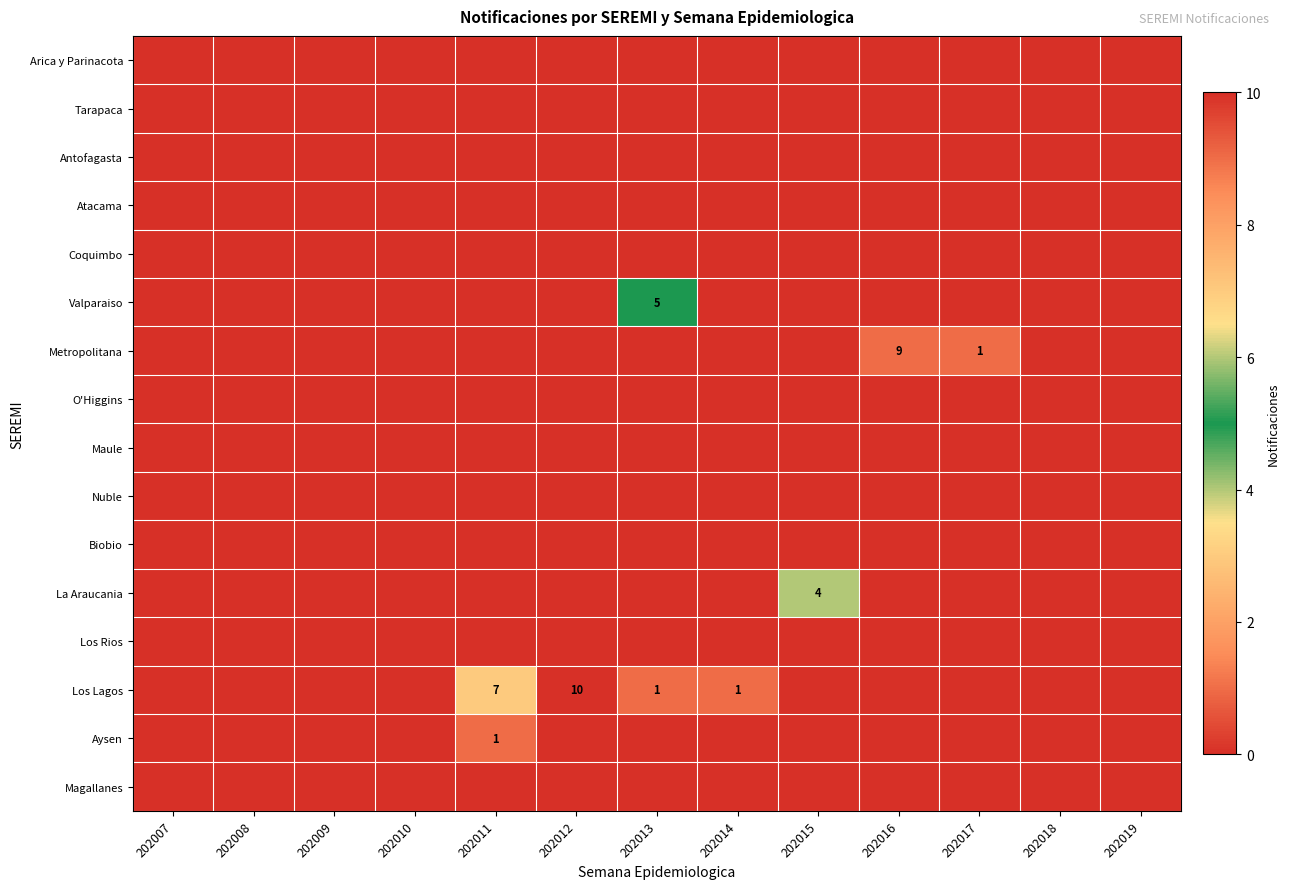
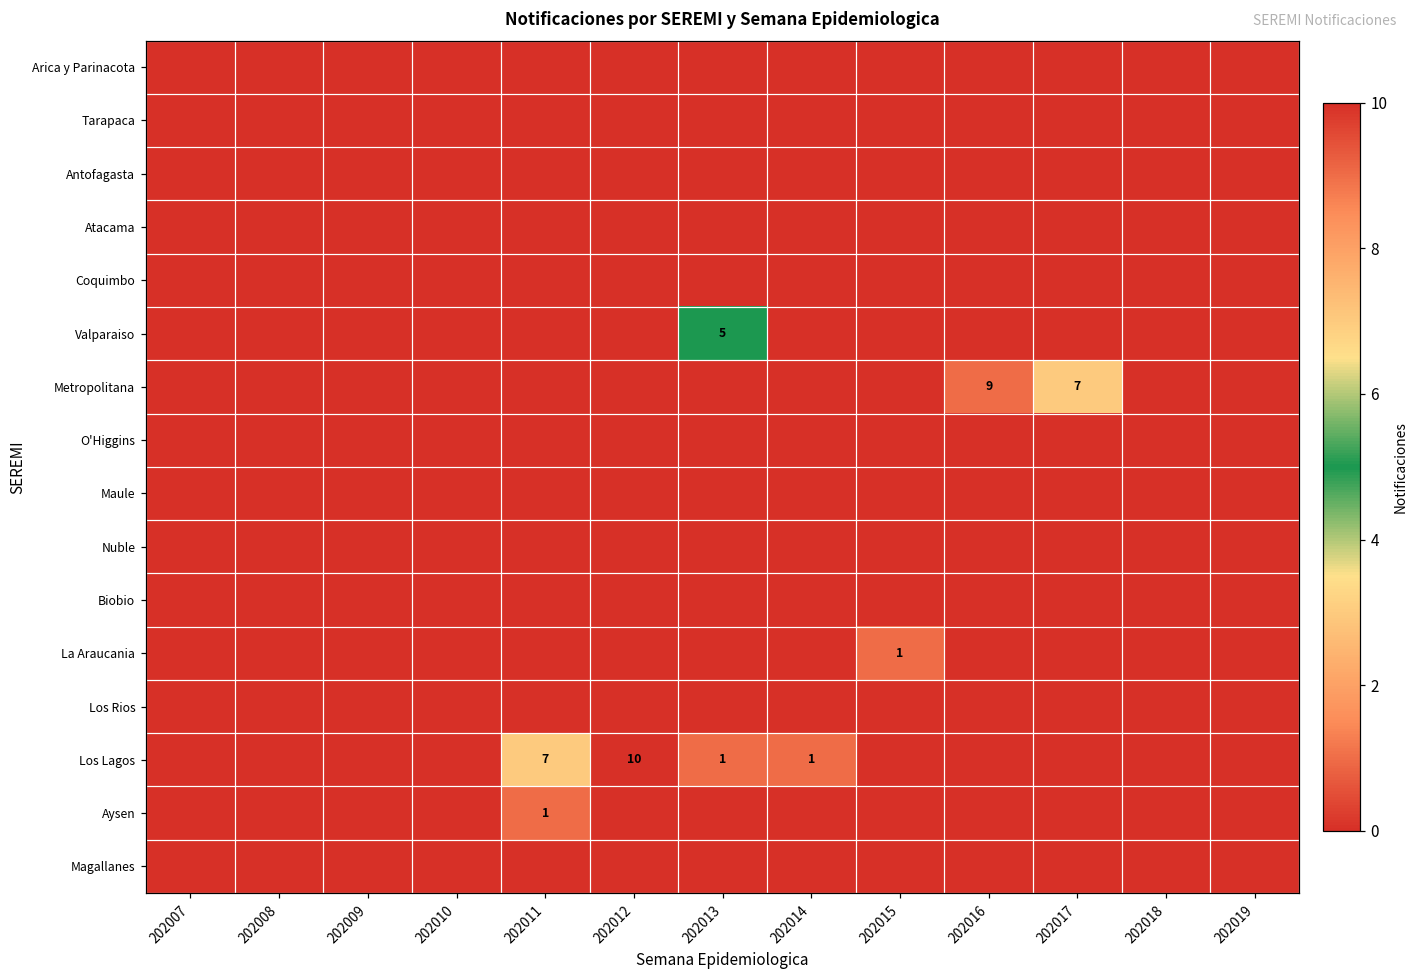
  {
    "Valparaiso": {
      "202013": 5
    },
    "Metropolitana": {
      "202016": 9,
-     "202017": 1
+     "202017": 7
    },
    "La Araucania": {
-     "202015": 4
+     "202015": 1
    },
    "Los Lagos": {
      "202011": 7,
      "202012": 10,
      "202013": 1,
      "202014": 1
    },
    "Aysen": {
      "202011": 1
    }
  }
